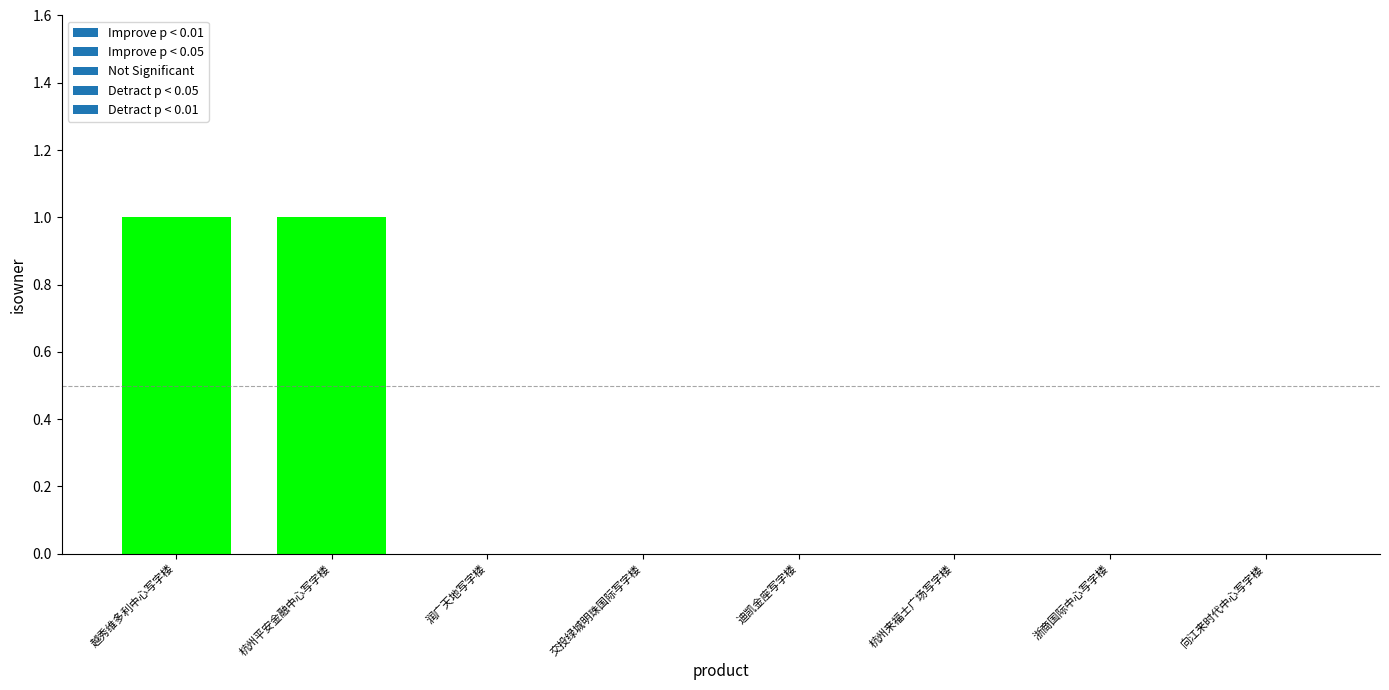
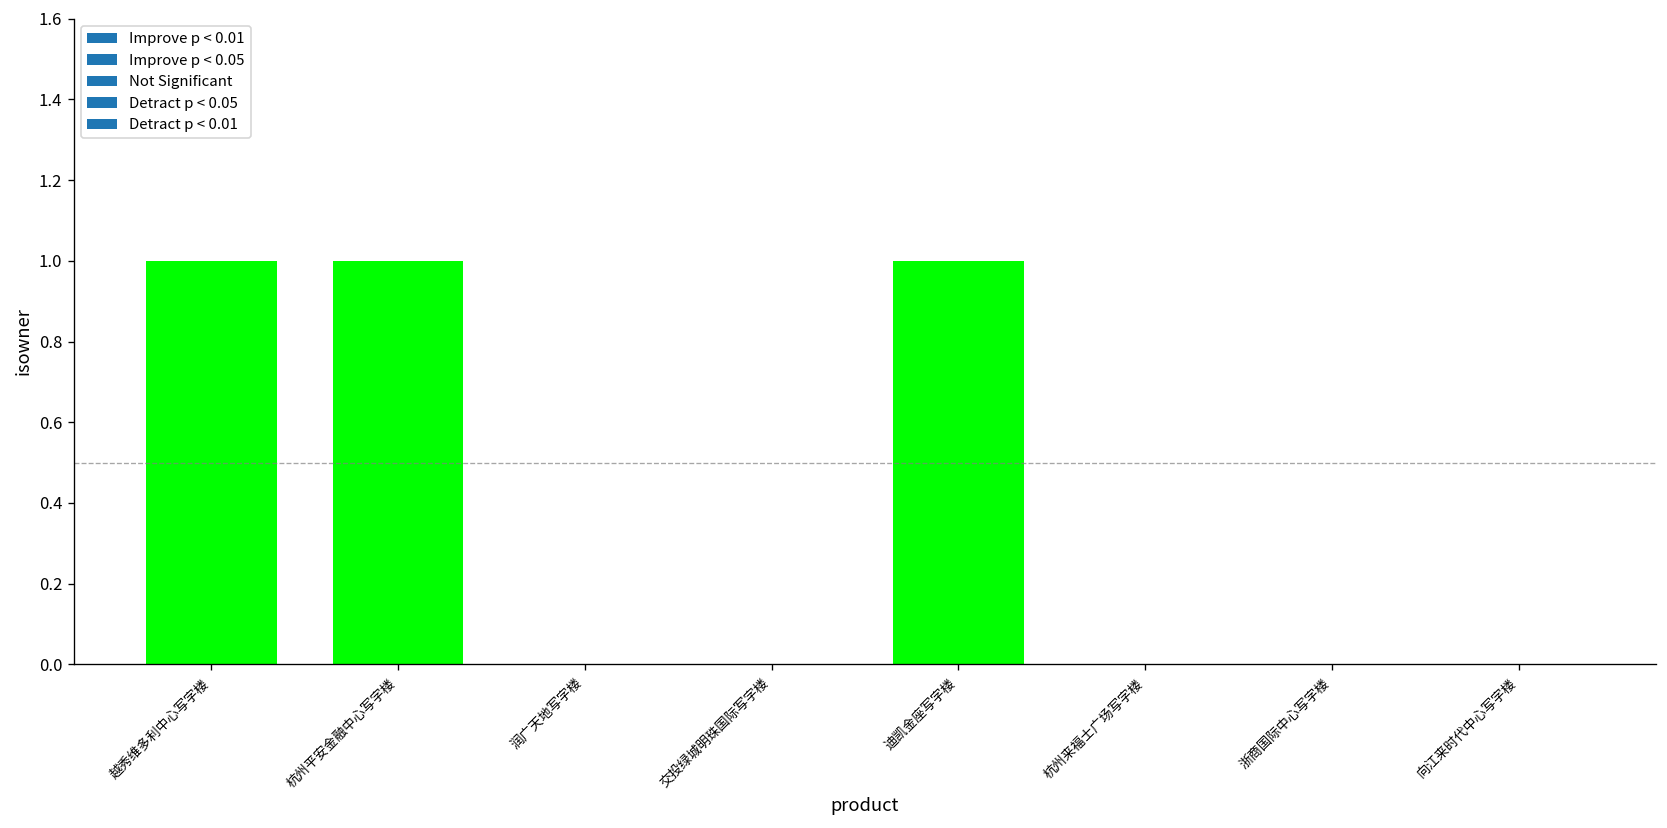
  {
    "越秀维多利中心写字楼": 1,
    "杭州平安金融中心写字楼": 1,
    "润广天地写字楼": 0,
    "交投绿城明珠国际写字楼": 0,
-   "迪凯金座写字楼": 0,
+   "迪凯金座写字楼": 1,
    "杭州来福士广场写字楼": 0,
    "浙商国际中心写字楼": 0,
    "向江来时代中心写字楼": 0
  }
